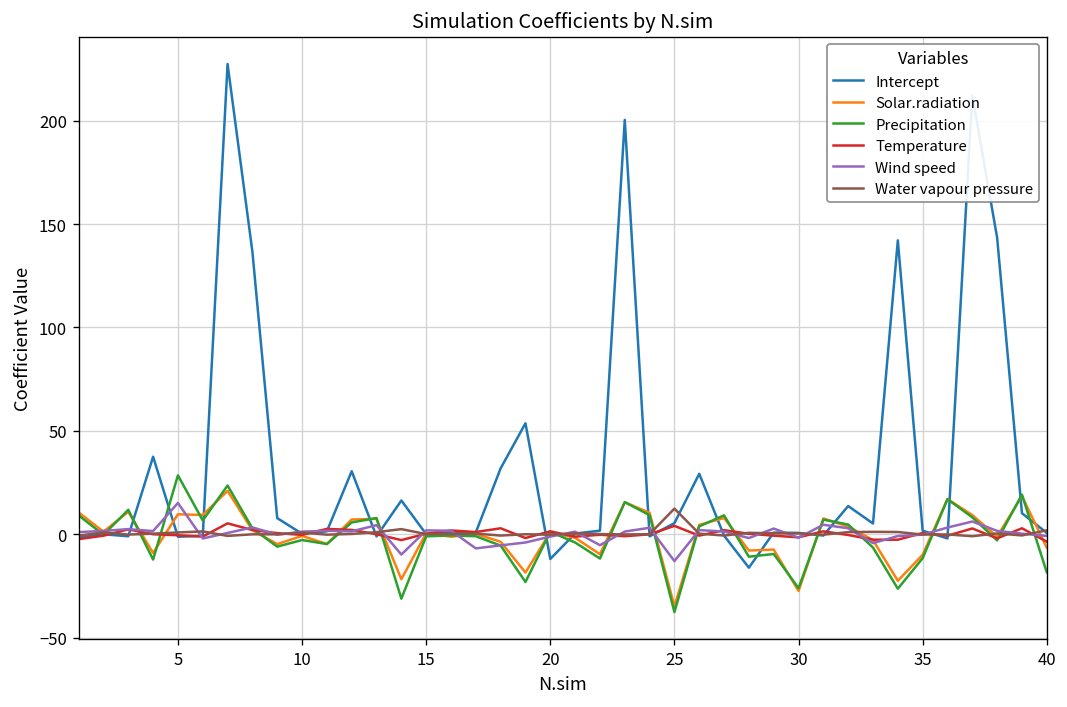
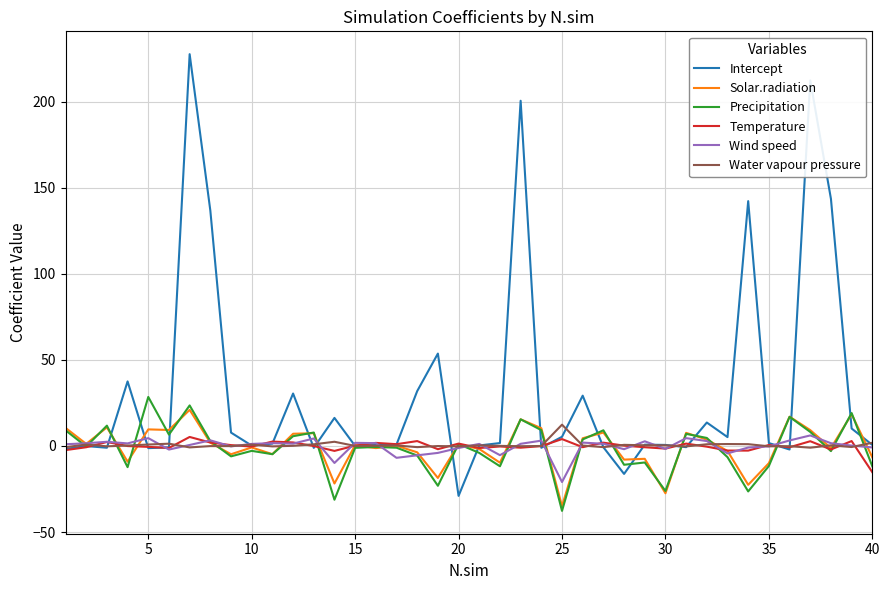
  {
    "Intercept": {
-     "20": -12
+     "20": -29
    },
    "Solar.radiation": {
      "5": 10,
      "25": -35,
      "35": -10,
      "40": -7
    },
    "Precipitation": {
      "5": 28,
      "10": -3,
      "25": -38,
      "35": -12,
-     "40": -18
+     "40": -12
    },
    "Temperature": {
-     "40": -4
+     "40": -15
    },
    "Wind speed": {
-     "5": 15,
-     "25": -13
+     "5": 5,
+     "25": -21
    },
    "Water vapour pressure": {
      "25": 12
    }
  }
